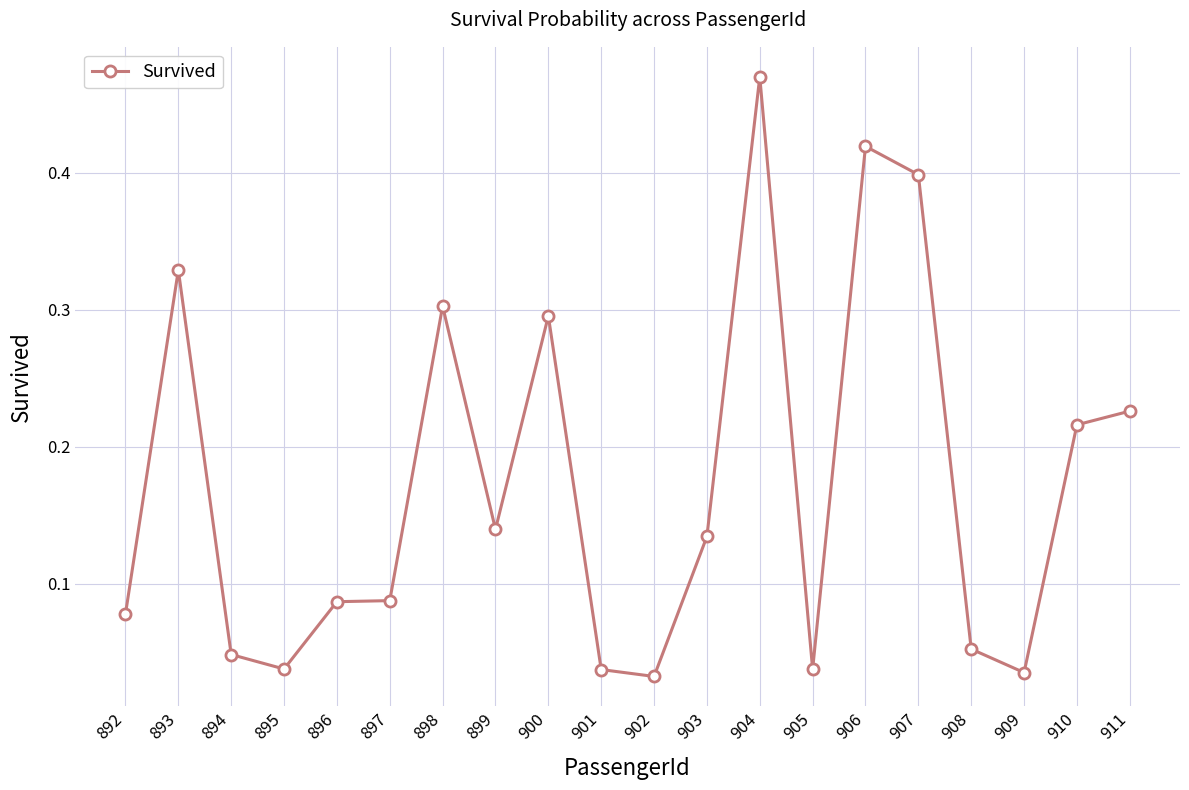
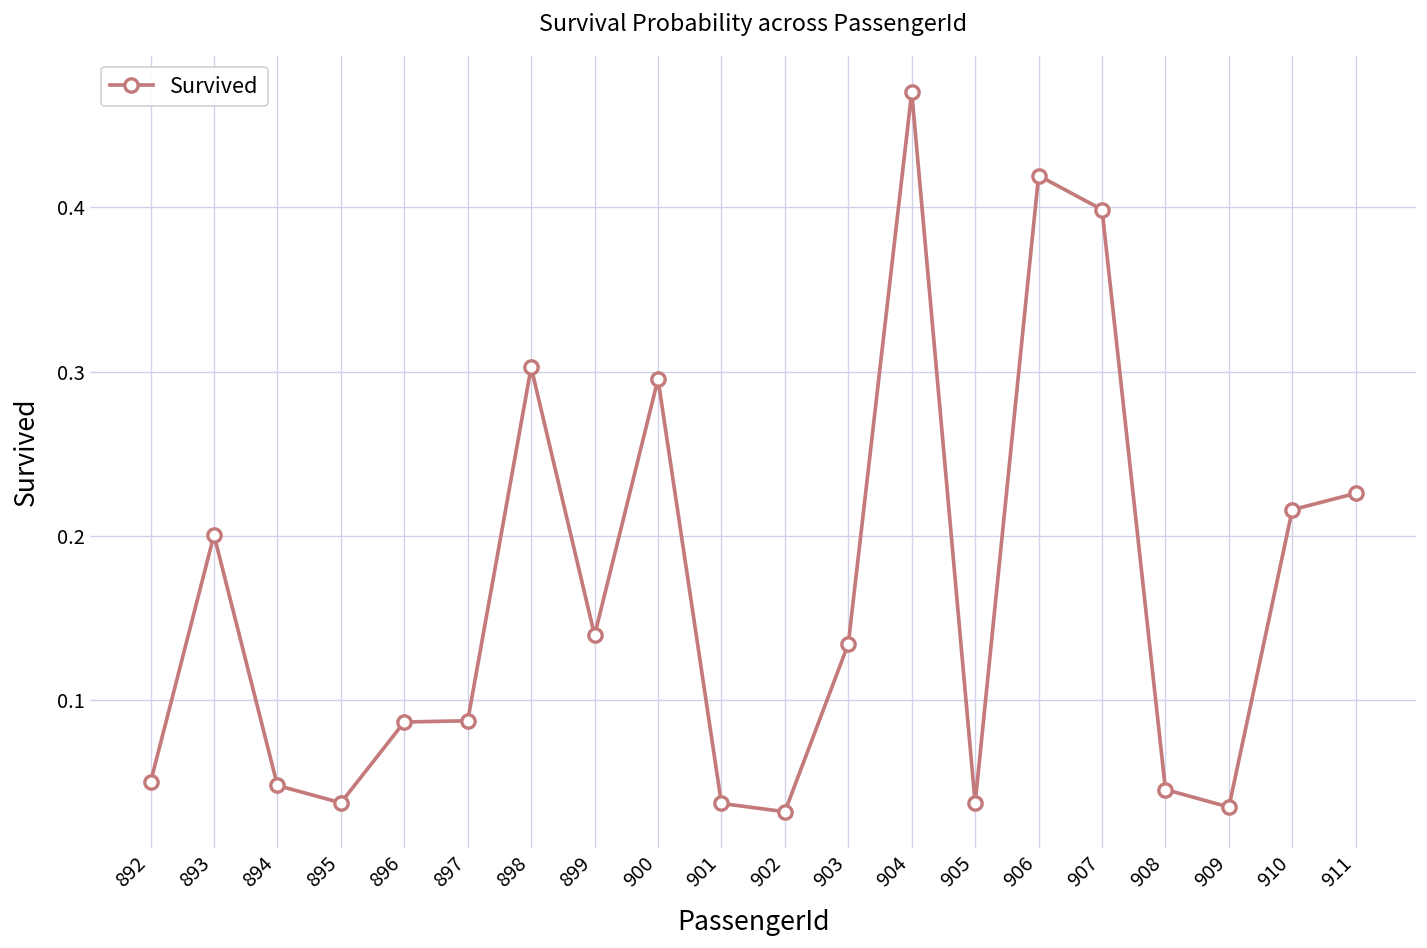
  {
-   "892": 0.078,
-   "893": 0.329,
+   "892": 0.050,
+   "893": 0.201,
    "894": 0.048,
    "895": 0.038,
    "896": 0.087,
    "897": 0.088,
    "898": 0.303,
    "899": 0.140,
    "900": 0.295,
    "901": 0.037,
    "902": 0.032,
    "903": 0.134,
    "904": 0.470,
    "905": 0.037,
    "906": 0.419,
    "907": 0.399,
-   "908": 0.052,
+   "908": 0.046,
    "909": 0.035,
    "910": 0.216,
    "911": 0.226
  }
